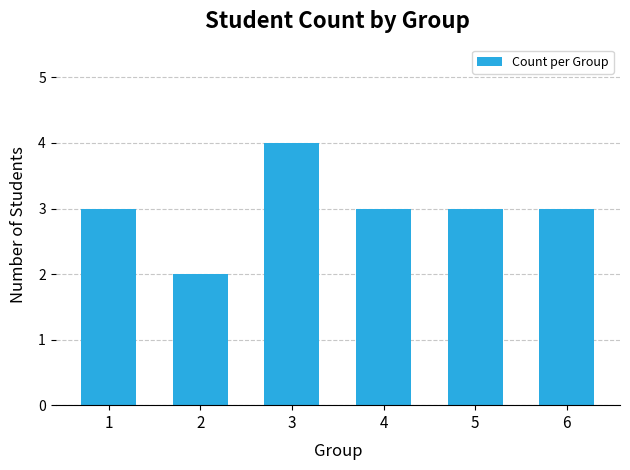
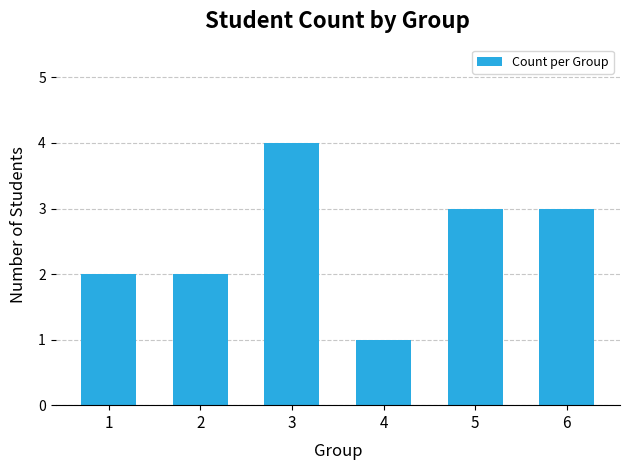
  {
-   "1": 3,
+   "1": 2,
    "2": 2,
    "3": 4,
-   "4": 3,
+   "4": 1,
    "5": 3,
    "6": 3
  }
